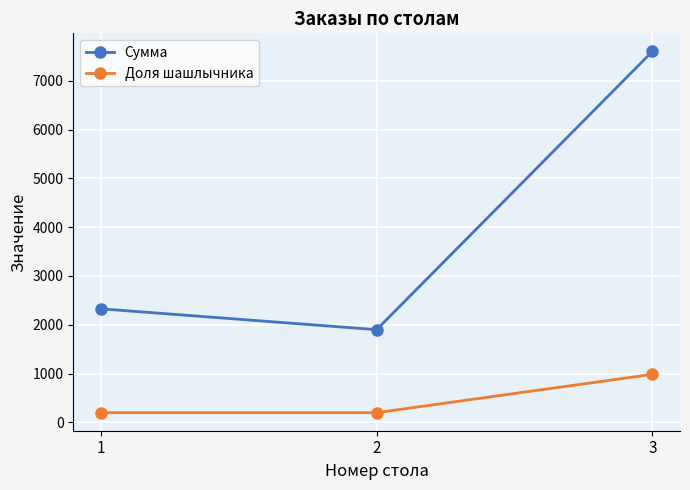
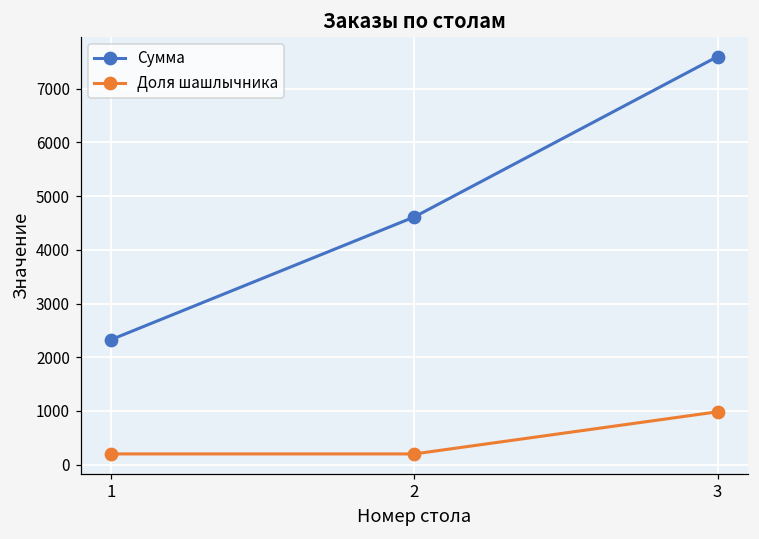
  {
    "Сумма": {
      "1": 2300,
-     "2": 1900,
+     "2": 4600,
      "3": 7600
    },
    "Доля шашлычника": {
      "1": 200,
      "2": 200,
      "3": 1000
    }
  }
